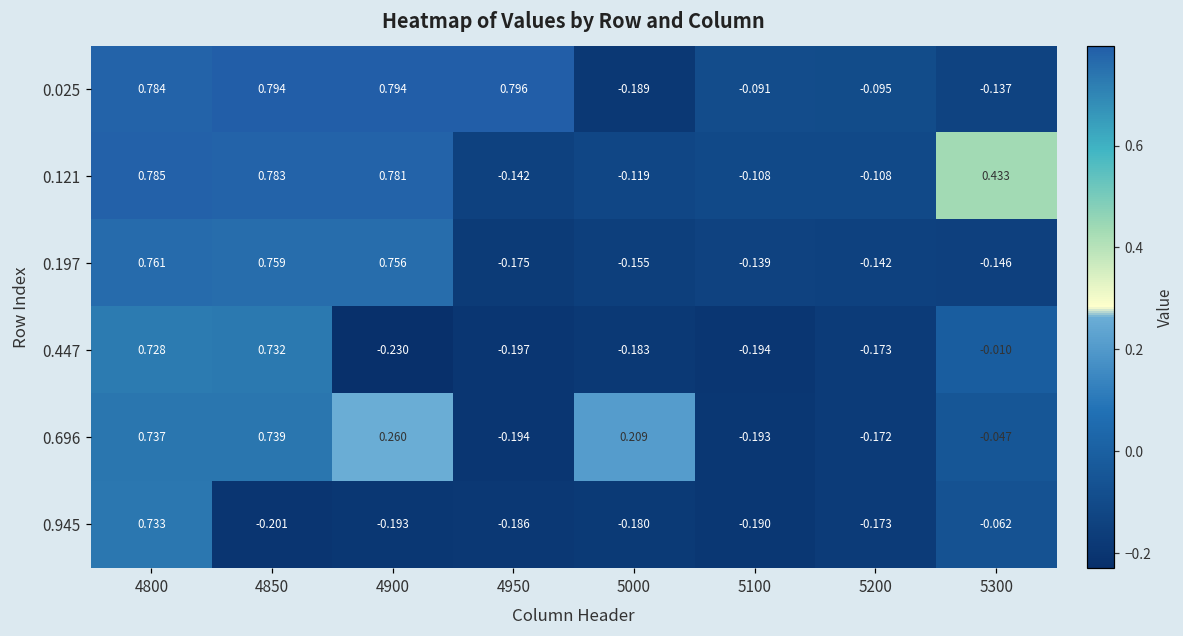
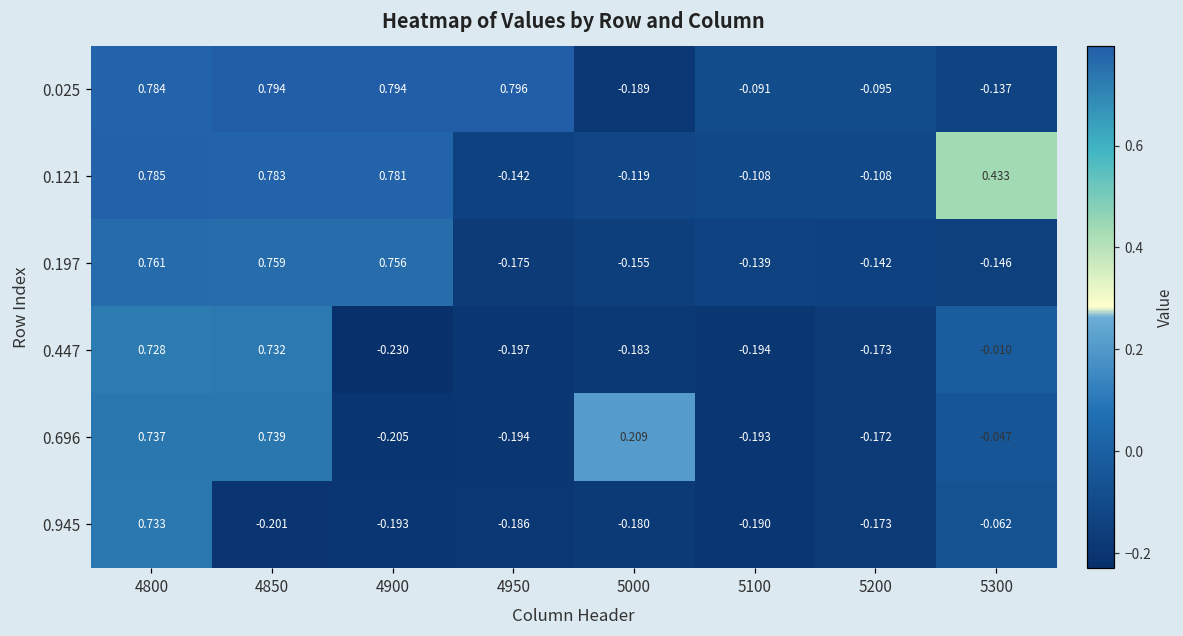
  {
    "0.025": {
      "4800": 0.784,
      "4850": 0.794,
      "4900": 0.794,
      "4950": 0.796,
      "5000": -0.189,
      "5100": -0.091,
      "5200": -0.095,
      "5300": -0.137
    },
    "0.121": {
      "4800": 0.785,
      "4850": 0.783,
      "4900": 0.781,
      "4950": -0.142,
      "5000": -0.119,
      "5100": -0.108,
      "5200": -0.108,
      "5300": 0.433
    },
    "0.197": {
      "4800": 0.761,
      "4850": 0.759,
      "4900": 0.756,
      "4950": -0.175,
      "5000": -0.155,
      "5100": -0.139,
      "5200": -0.142,
      "5300": -0.146
    },
    "0.447": {
      "4800": 0.728,
      "4850": 0.732,
      "4900": -0.230,
      "4950": -0.197,
      "5000": -0.183,
      "5100": -0.194,
      "5200": -0.173,
      "5300": -0.010
    },
    "0.696": {
      "4800": 0.737,
      "4850": 0.739,
-     "4900": 0.260,
+     "4900": -0.205,
      "4950": -0.194,
      "5000": 0.209,
      "5100": -0.193,
      "5200": -0.172,
      "5300": -0.047
    },
    "0.945": {
      "4800": 0.733,
      "4850": -0.201,
      "4900": -0.193,
      "4950": -0.186,
      "5000": -0.180,
      "5100": -0.190,
      "5200": -0.173,
      "5300": -0.062
    }
  }
